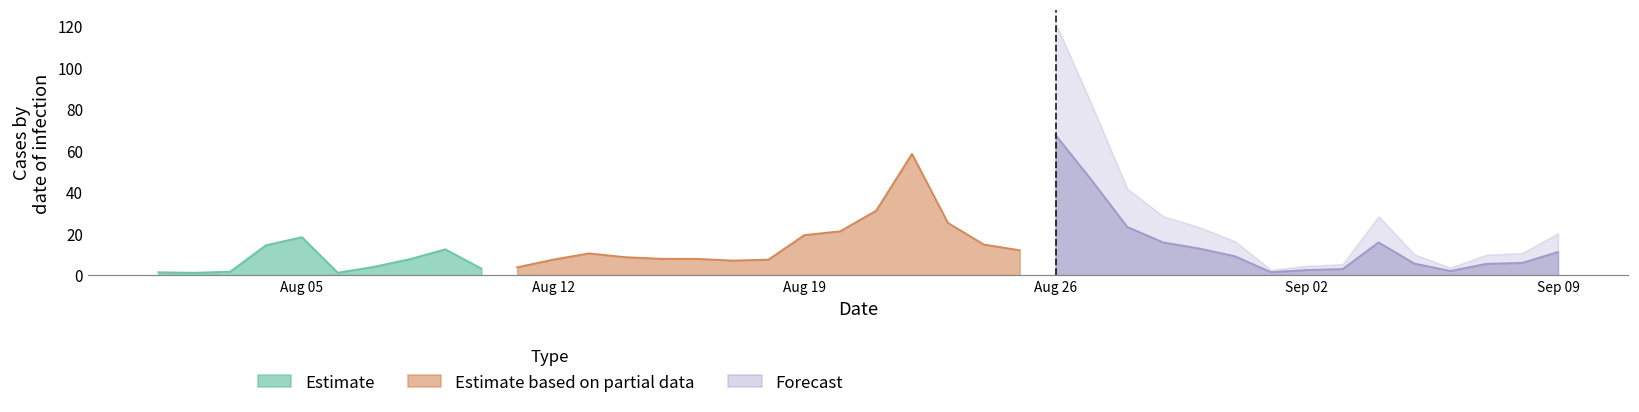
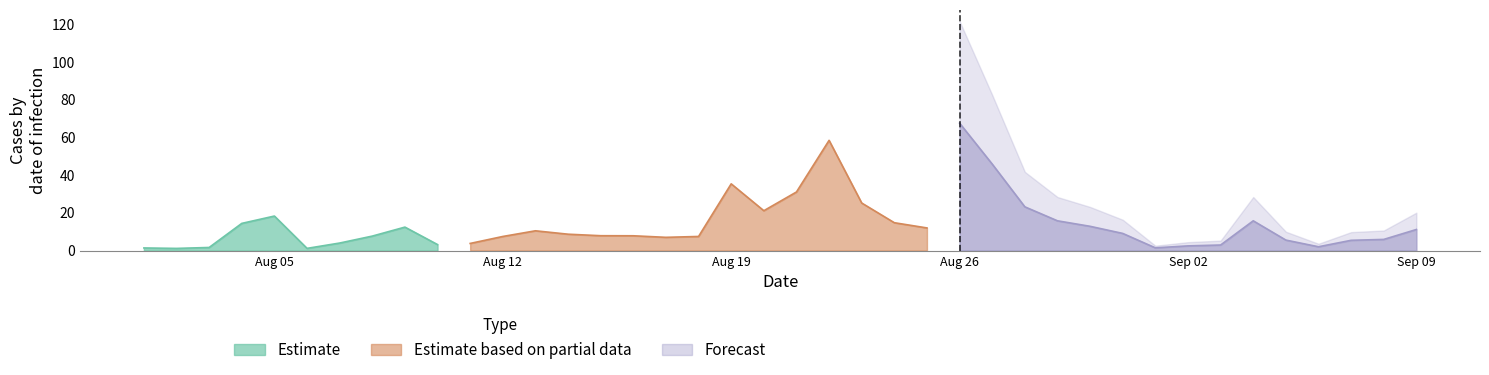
  {
    "Estimate": {
      "Aug 05": 18
    },
    "Estimate based on partial data": {
      "Aug 12": 7,
-     "Aug 19": 19
+     "Aug 19": 35
    }
  }
